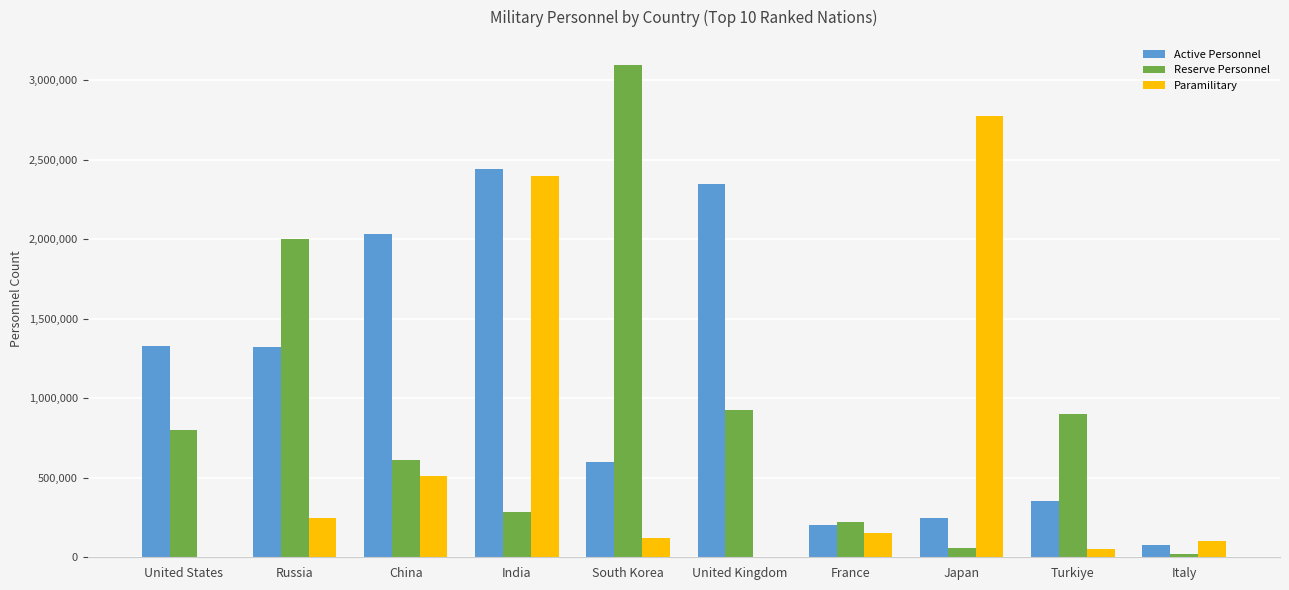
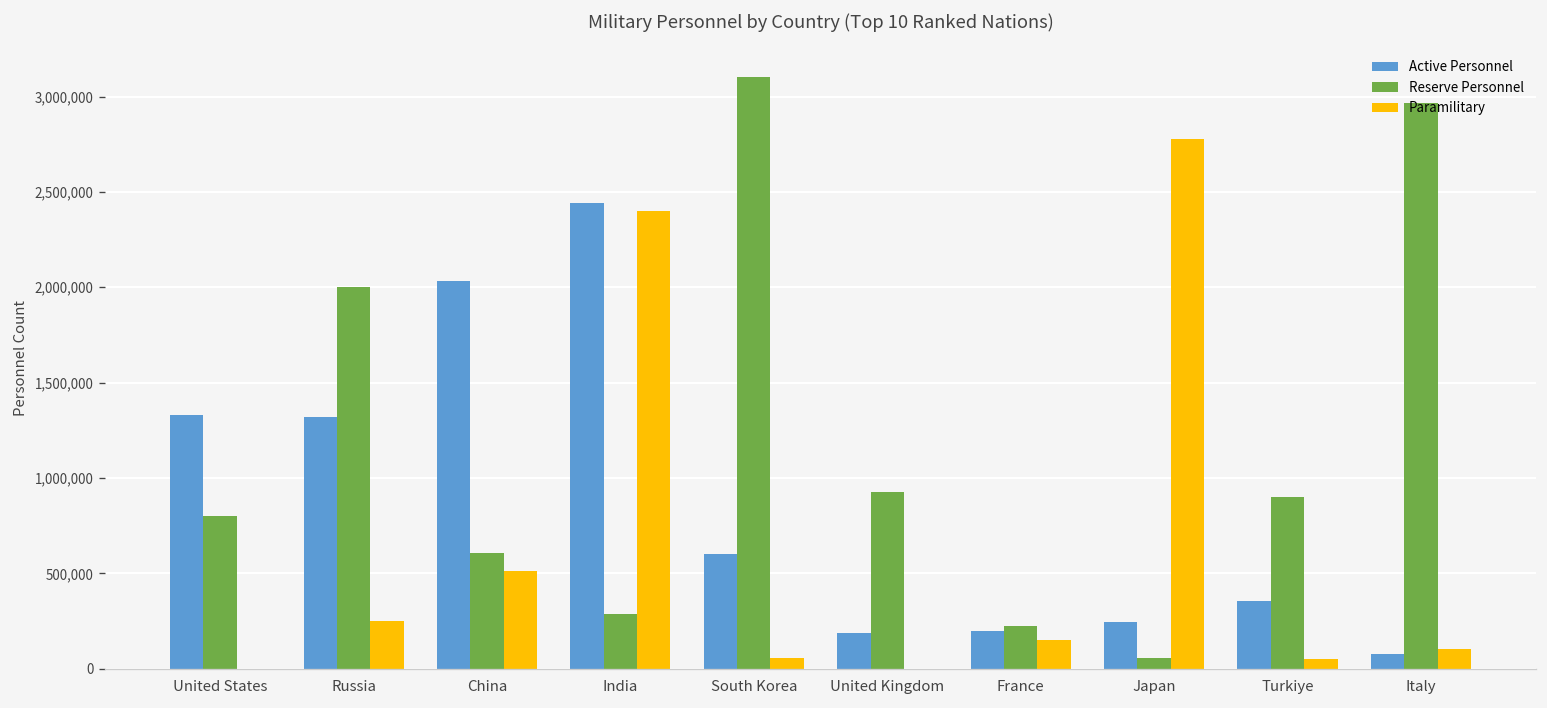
  {
    "Active Personnel": {
      "United States": "1,330,000",
      "Russia": "1,320,000",
      "China": "2,040,000",
      "India": "2,440,000",
      "South Korea": "600,000",
-     "United Kingdom": "2,350,000",
+     "United Kingdom": "180,000",
      "France": "200,000",
      "Japan": "250,000",
      "Turkiye": "360,000",
      "Italy": "80,000"
    },
    "Reserve Personnel": {
      "United States": "800,000",
      "Russia": "2,000,000",
      "China": "610,000",
      "India": "290,000",
      "South Korea": "3,100,000",
      "United Kingdom": "920,000",
      "France": "230,000",
      "Japan": "60,000",
      "Turkiye": "900,000",
-     "Italy": "20,000"
+     "Italy": "2,960,000"
    },
    "Paramilitary": {
      "United States": "0",
      "Russia": "250,000",
      "China": "510,000",
      "India": "2,400,000",
-     "South Korea": "120,000",
+     "South Korea": "60,000",
      "United Kingdom": "0",
      "France": "150,000",
      "Japan": "2,780,000",
      "Turkiye": "50,000",
      "Italy": "110,000"
    }
  }
